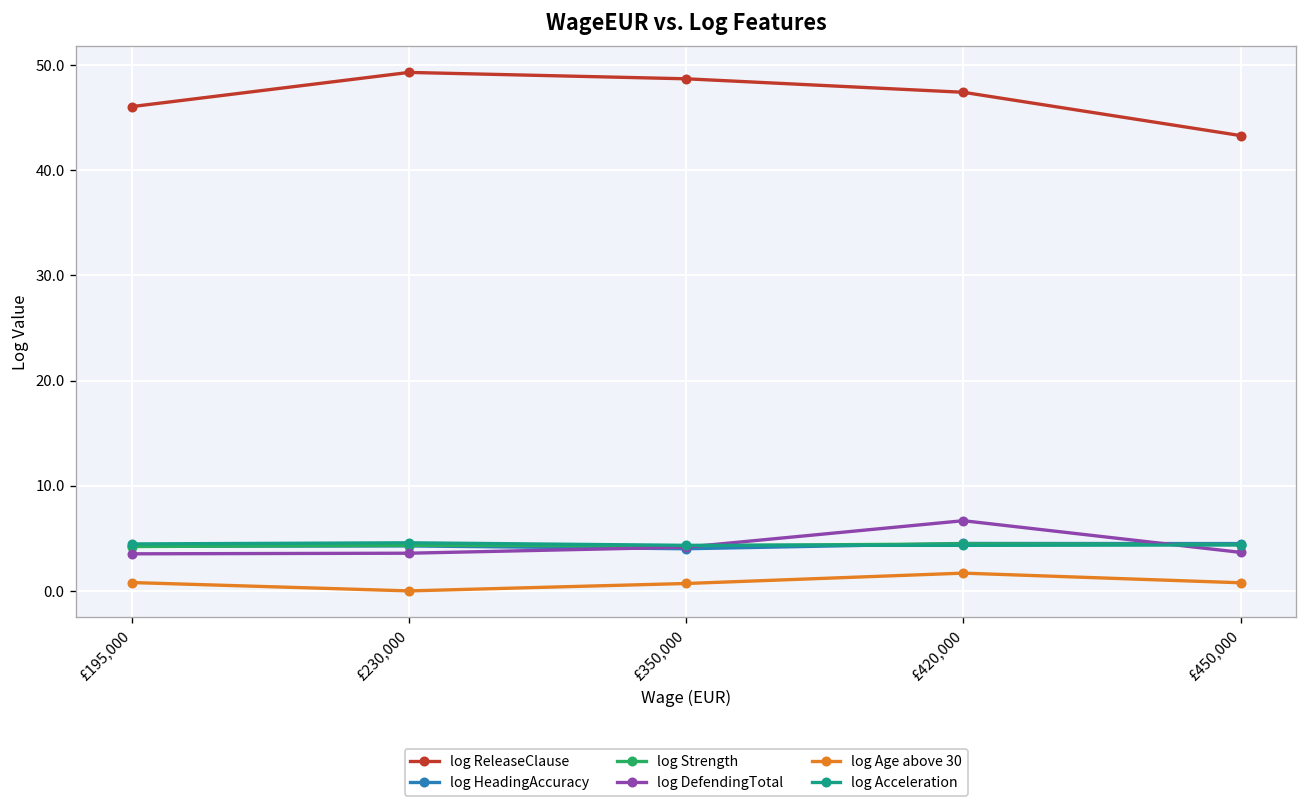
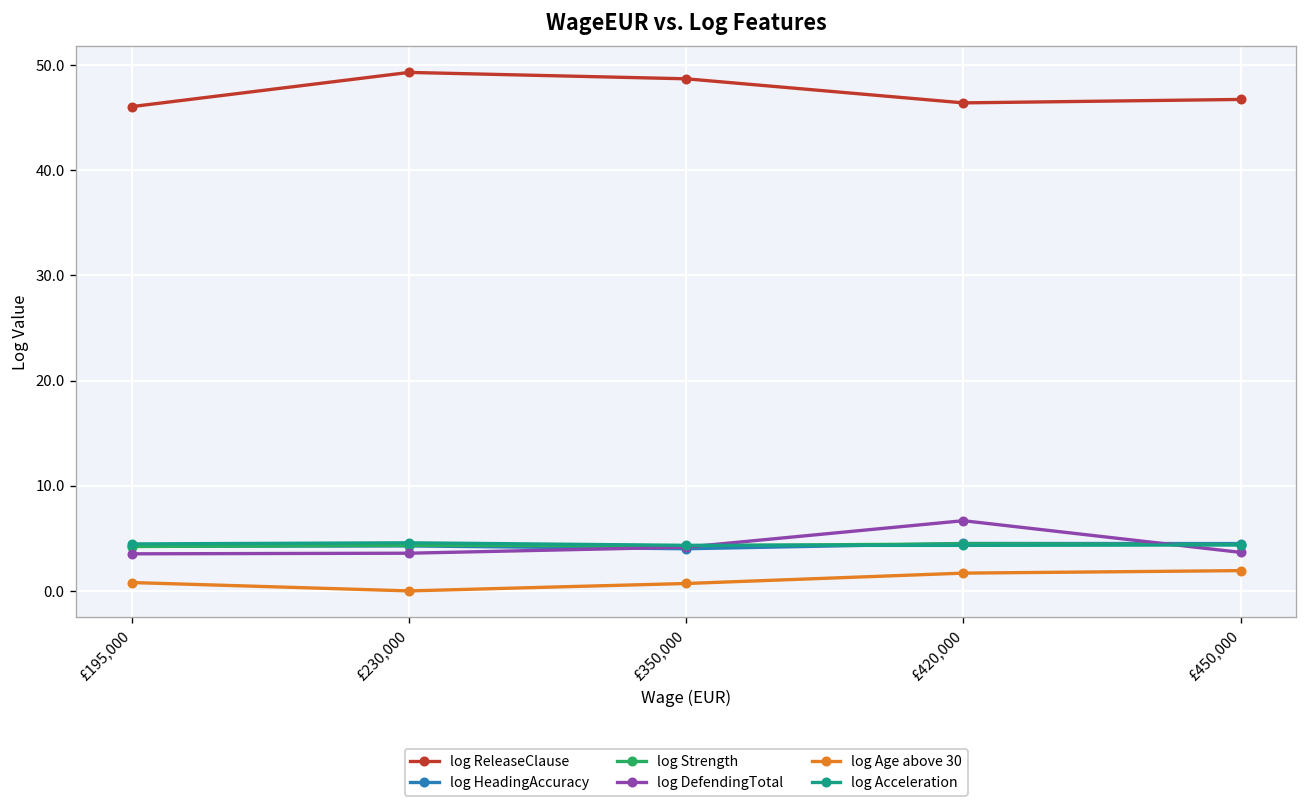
  {
    "log ReleaseClause": {
      "£195,000": 46,
      "£230,000": 49,
      "£350,000": 49,
-     "£420,000": 47,
-     "£450,000": 43
+     "£420,000": 46,
+     "£450,000": 47
    },
    "log DefendingTotal": {
      "£195,000": 4,
      "£230,000": 4,
      "£420,000": 7,
      "£450,000": 4
    },
    "log Age above 30": {
      "£195,000": 1,
      "£230,000": 0,
      "£350,000": 1,
      "£420,000": 2,
-     "£450,000": 1
+     "£450,000": 2
    }
  }
